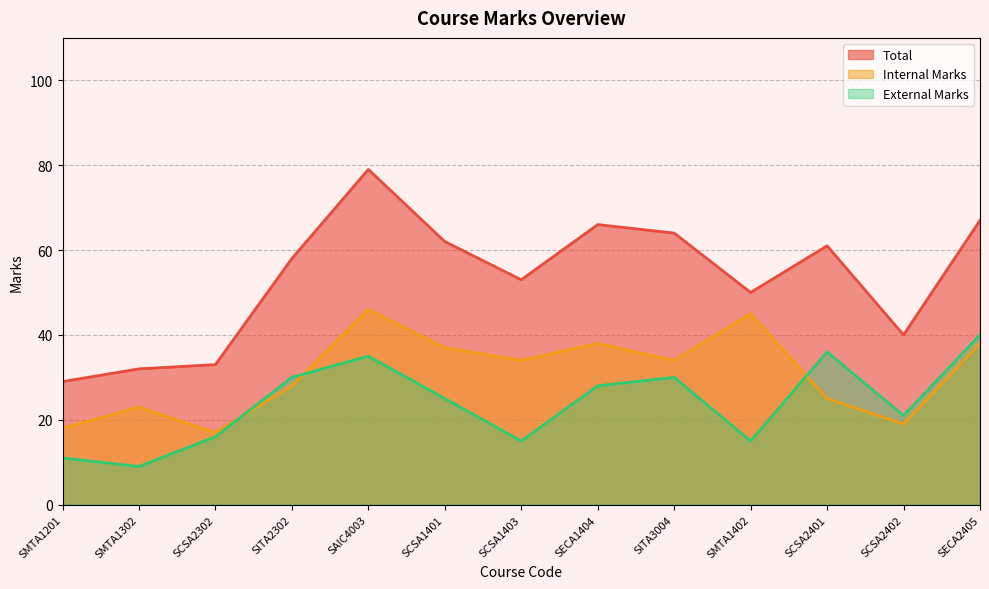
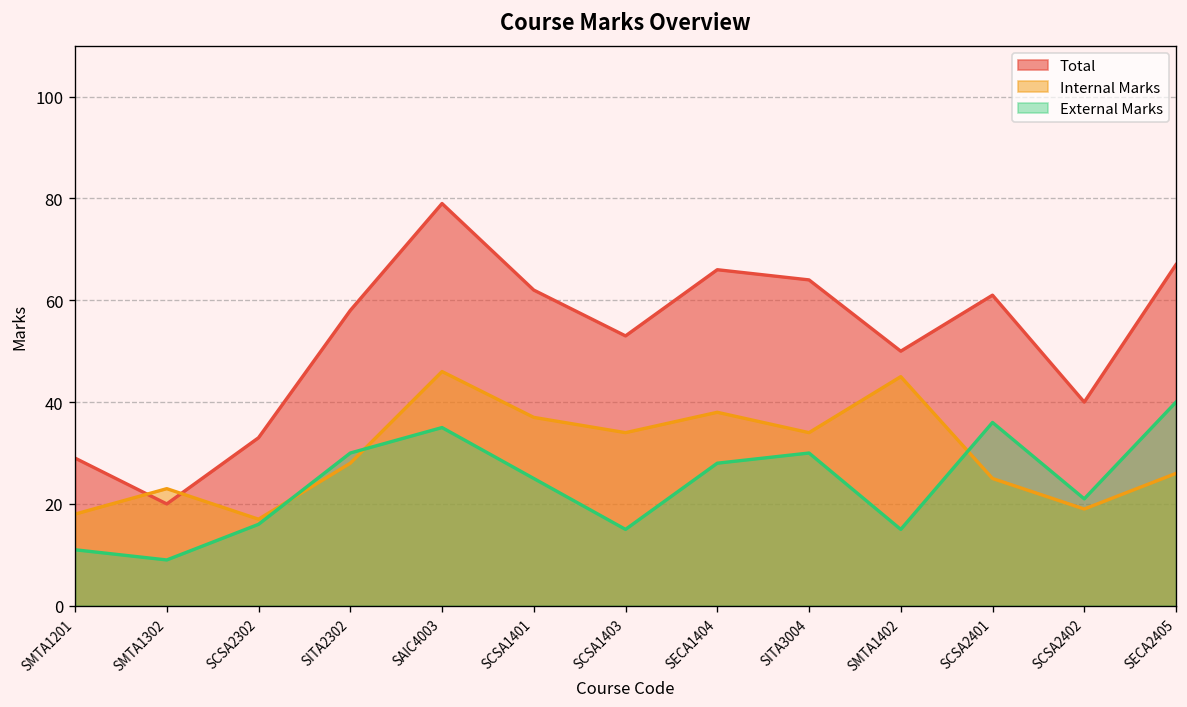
  {
    "Total": {
      "SMTA1201": 29,
-     "SMTA1302": 32,
+     "SMTA1302": 20,
      "SCSA2302": 33,
      "SITA2302": 58,
      "SAIC4003": 79,
      "SCSA1401": 62,
      "SCSA1403": 53,
      "SECA1404": 66,
      "SITA3004": 64,
      "SMTA1402": 50,
      "SCSA2401": 61,
      "SCSA2402": 40,
      "SECA2405": 67
    },
    "Internal Marks": {
      "SMTA1201": 18,
      "SMTA1302": 23,
      "SCSA2302": 17,
      "SITA2302": 28,
      "SAIC4003": 46,
      "SCSA1401": 37,
      "SCSA1403": 34,
      "SECA1404": 38,
      "SITA3004": 34,
      "SMTA1402": 45,
      "SCSA2401": 25,
      "SCSA2402": 19,
-     "SECA2405": 38
+     "SECA2405": 26
    },
    "External Marks": {
      "SMTA1201": 11,
      "SMTA1302": 9,
      "SCSA2302": 16,
      "SITA2302": 30,
      "SAIC4003": 35,
      "SCSA1401": 25,
      "SCSA1403": 15,
      "SECA1404": 28,
      "SITA3004": 30,
      "SMTA1402": 15,
      "SCSA2401": 36,
      "SCSA2402": 21,
      "SECA2405": 40
    }
  }
